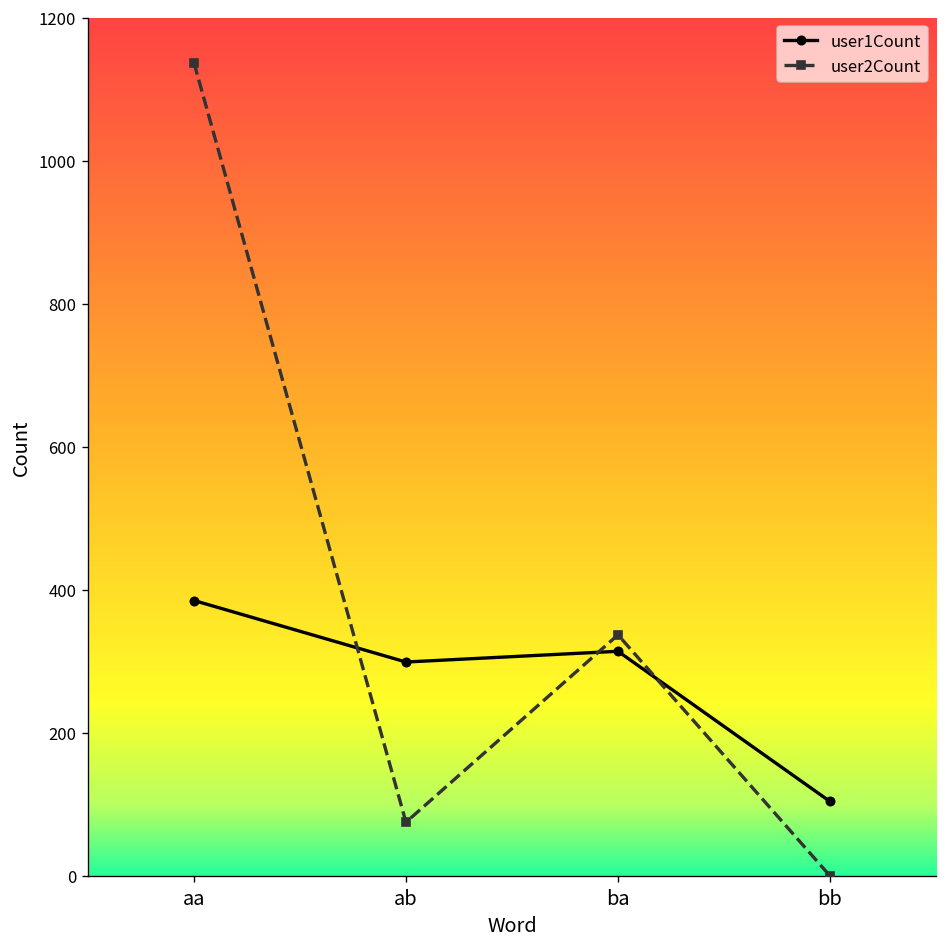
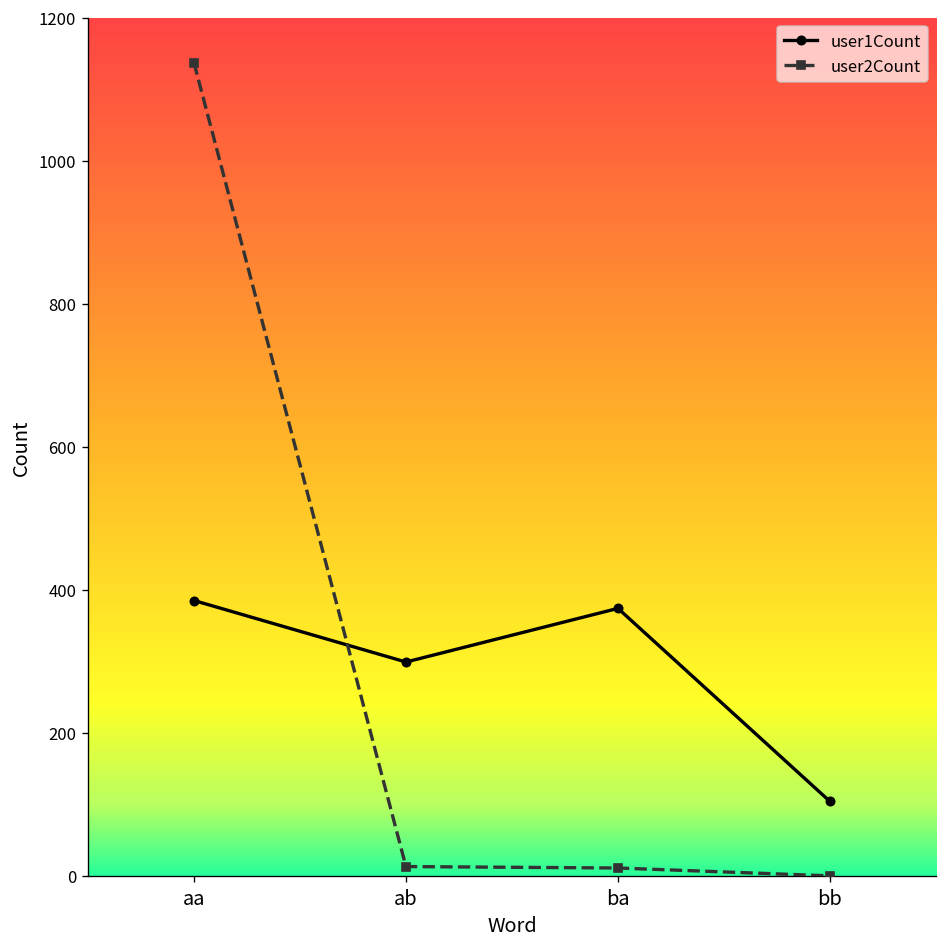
  {
    "user1Count": {
      "aa": 390,
      "ab": 300,
-     "ba": 310,
+     "ba": 370,
      "bb": 100
    },
    "user2Count": {
      "aa": 1140,
-     "ab": 80,
-     "ba": 340,
+     "ab": 10,
+     "ba": 10,
      "bb": 0
    }
  }
